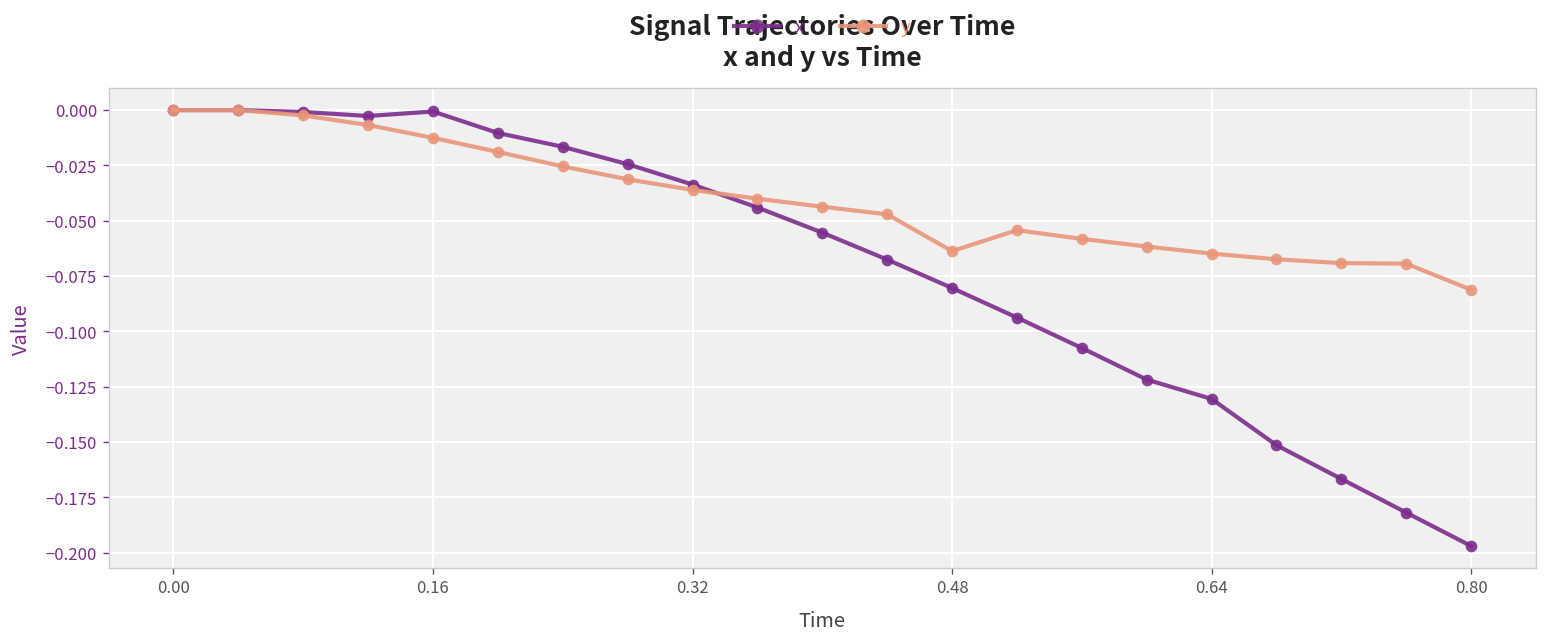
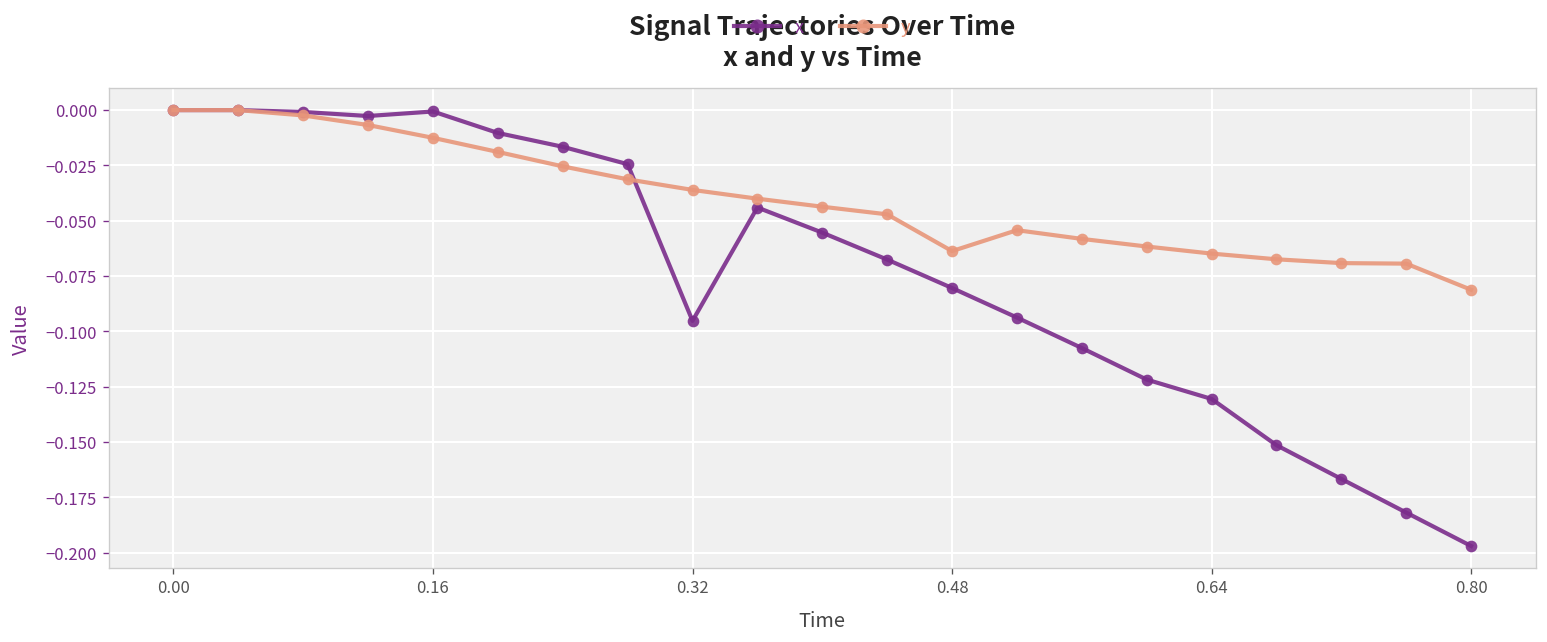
  {
    "x": {
      "0.16": -0.001,
-     "0.32": -0.034,
+     "0.32": -0.095,
      "0.48": -0.080,
      "0.64": -0.131,
      "0.80": -0.197
    },
    "y": {
      "0.16": -0.013,
      "0.32": -0.036,
      "0.48": -0.064,
      "0.64": -0.065,
      "0.80": -0.081
    }
  }
